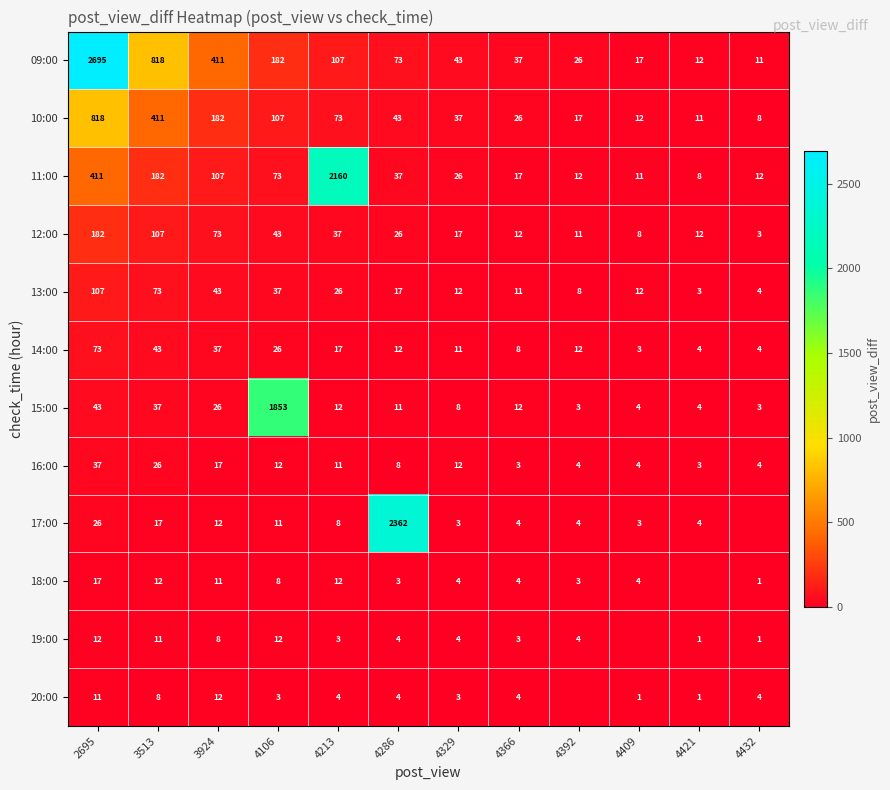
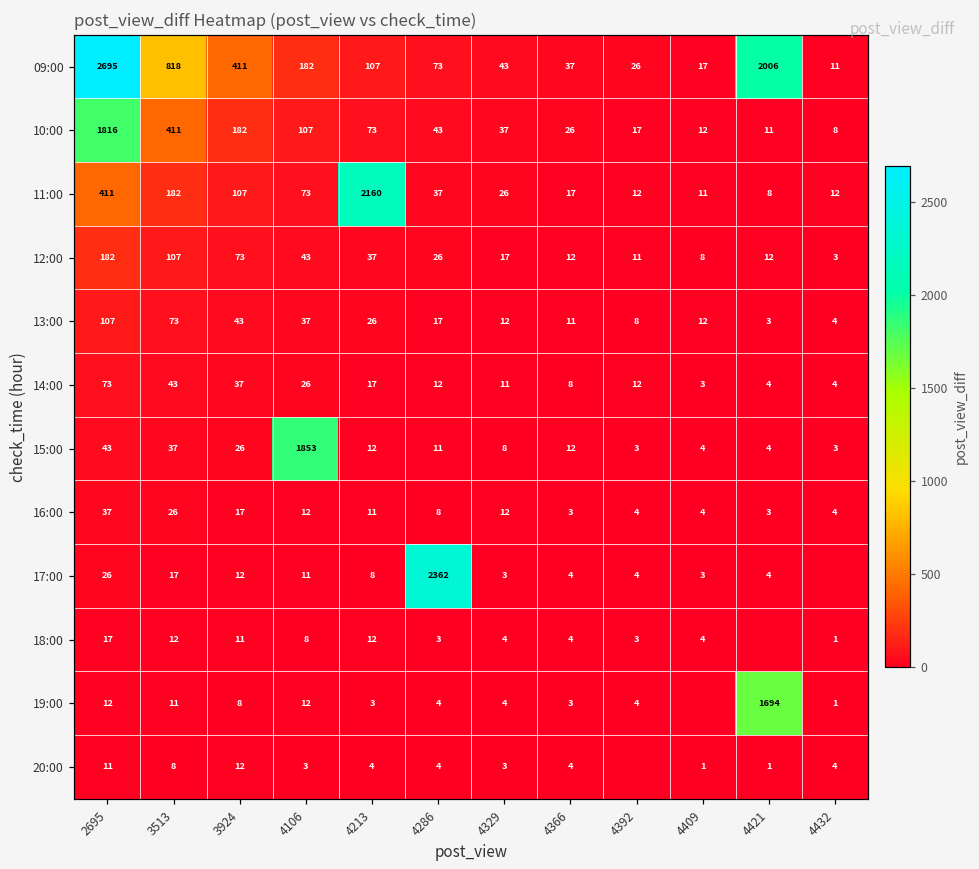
  {
    "09:00": {
      "2695": 2695,
      "3513": 818,
      "3924": 411,
      "4106": 182,
      "4213": 107,
      "4286": 73,
      "4329": 43,
      "4366": 37,
      "4392": 26,
      "4409": 17,
-     "4421": 12,
+     "4421": 2006,
      "4432": 11
    },
    "10:00": {
-     "2695": 818,
+     "2695": 1816,
      "3513": 411,
      "3924": 182,
      "4106": 107,
      "4213": 73,
      "4286": 43,
      "4329": 37,
      "4366": 26,
      "4392": 17,
      "4409": 12,
      "4421": 11,
      "4432": 8
    },
    "11:00": {
      "2695": 411,
      "3513": 182,
      "3924": 107,
      "4106": 73,
      "4213": 2160,
      "4286": 37,
      "4329": 26,
      "4366": 17,
      "4392": 12,
      "4409": 11,
      "4421": 8,
      "4432": 12
    },
    "12:00": {
      "2695": 182,
      "3513": 107,
      "3924": 73,
      "4106": 43,
      "4213": 37,
      "4286": 26,
      "4329": 17,
      "4366": 12,
      "4392": 11,
      "4409": 8,
      "4421": 12,
      "4432": 3
    },
    "13:00": {
      "2695": 107,
      "3513": 73,
      "3924": 43,
      "4106": 37,
      "4213": 26,
      "4286": 17,
      "4329": 12,
      "4366": 11,
      "4392": 8,
      "4409": 12,
      "4421": 3,
      "4432": 4
    },
    "14:00": {
      "2695": 73,
      "3513": 43,
      "3924": 37,
      "4106": 26,
      "4213": 17,
      "4286": 12,
      "4329": 11,
      "4366": 8,
      "4392": 12,
      "4409": 3,
      "4421": 4,
      "4432": 4
    },
    "15:00": {
      "2695": 43,
      "3513": 37,
      "3924": 26,
      "4106": 1853,
      "4213": 12,
      "4286": 11,
      "4329": 8,
      "4366": 12,
      "4392": 3,
      "4409": 4,
      "4421": 4,
      "4432": 3
    },
    "16:00": {
      "2695": 37,
      "3513": 26,
      "3924": 17,
      "4106": 12,
      "4213": 11,
      "4286": 8,
      "4329": 12,
      "4366": 3,
      "4392": 4,
      "4409": 4,
      "4421": 3,
      "4432": 4
    },
    "17:00": {
      "2695": 26,
      "3513": 17,
      "3924": 12,
      "4106": 11,
      "4213": 8,
      "4286": 2362,
      "4329": 3,
      "4366": 4,
      "4392": 4,
      "4409": 3,
      "4421": 4
    },
    "18:00": {
      "2695": 17,
      "3513": 12,
      "3924": 11,
      "4106": 8,
      "4213": 12,
      "4286": 3,
      "4329": 4,
      "4366": 4,
      "4392": 3,
      "4409": 4,
      "4432": 1
    },
    "19:00": {
      "2695": 12,
      "3513": 11,
      "3924": 8,
      "4106": 12,
      "4213": 3,
      "4286": 4,
      "4329": 4,
      "4366": 3,
      "4392": 4,
-     "4421": 1,
+     "4421": 1694,
      "4432": 1
    },
    "20:00": {
      "2695": 11,
      "3513": 8,
      "3924": 12,
      "4106": 3,
      "4213": 4,
      "4286": 4,
      "4329": 3,
      "4366": 4,
      "4409": 1,
      "4421": 1,
      "4432": 4
    }
  }
